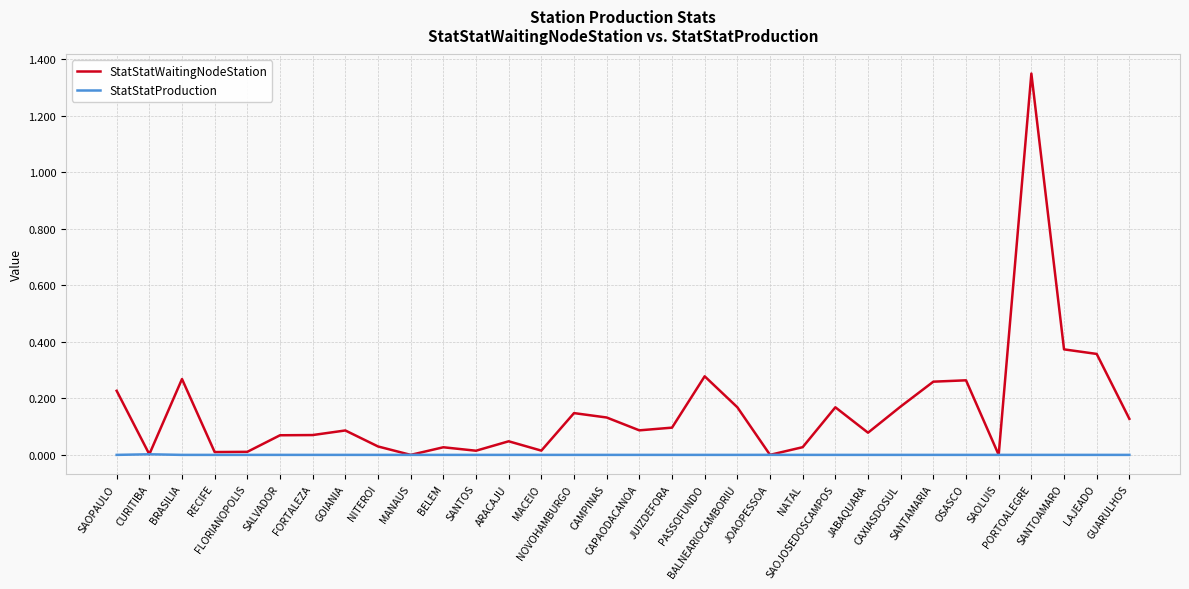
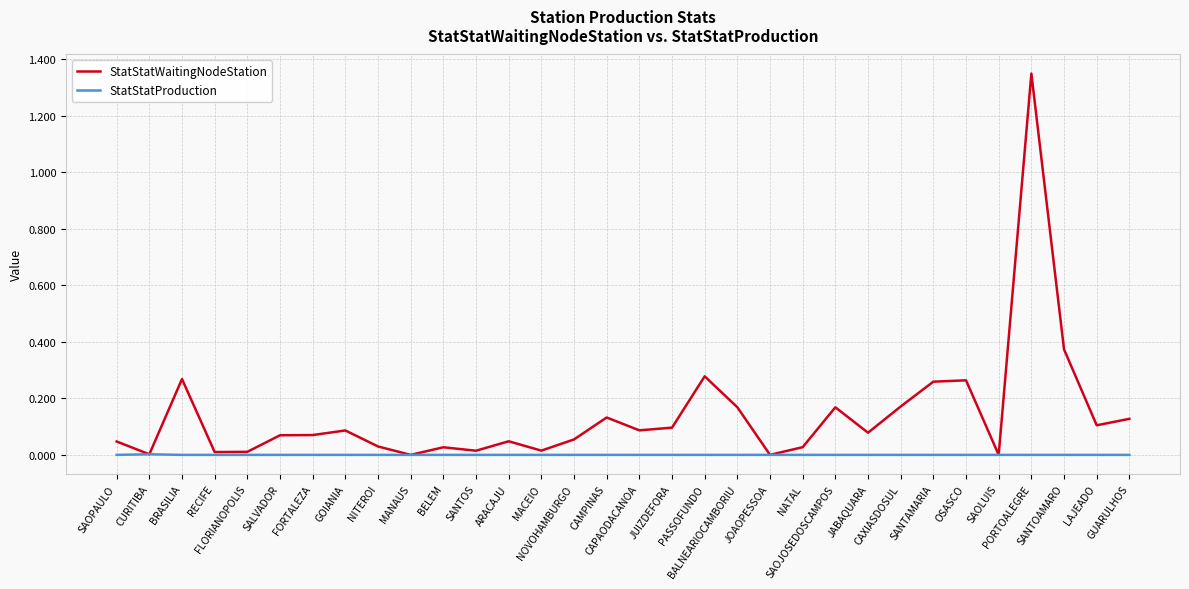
  {
    "StatStatWaitingNodeStation": {
-     "SAOPAULO": 0.23,
+     "SAOPAULO": 0.05,
      "BRASILIA": 0.27,
      "RECIFE": 0.01,
      "FLORIANOPOLIS": 0.01,
      "SALVADOR": 0.07,
      "FORTALEZA": 0.07,
      "GOIANIA": 0.09,
      "NITEROI": 0.03,
      "BELEM": 0.03,
      "SANTOS": 0.01,
      "ARACAJU": 0.05,
      "MACEIO": 0.02,
-     "NOVOHAMBURGO": 0.15,
+     "NOVOHAMBURGO": 0.05,
      "CAMPINAS": 0.13,
      "CAPAODACANOA": 0.09,
      "JUIZDEFORA": 0.10,
      "PASSOFUNDO": 0.28,
      "BALNEARIOCAMBORIU": 0.17,
      "NATAL": 0.03,
      "SAOJOSEDOSCAMPOS": 0.17,
      "JABAQUARA": 0.08,
      "CAXIASDOSUL": 0.17,
      "SANTAMARIA": 0.26,
      "OSASCO": 0.26,
      "PORTOALEGRE": 1.35,
      "SANTOAMARO": 0.37,
-     "LAJEADO": 0.36,
+     "LAJEADO": 0.10,
      "GUARULHOS": 0.13
    },
    "StatStatProduction": {
      "SAOPAULO": 0.00,
      "BRASILIA": 0.00,
      "RECIFE": 0.00,
      "FLORIANOPOLIS": 0.00,
      "SALVADOR": 0.00,
      "FORTALEZA": 0.00,
      "GOIANIA": 0.00,
      "NITEROI": 0.00,
      "BELEM": 0.00,
      "SANTOS": 0.00,
      "ARACAJU": 0.00,
      "MACEIO": 0.00,
      "NOVOHAMBURGO": 0.00,
      "CAMPINAS": 0.00,
      "CAPAODACANOA": 0.00,
      "JUIZDEFORA": 0.00,
      "PASSOFUNDO": 0.00,
      "BALNEARIOCAMBORIU": 0.00,
      "NATAL": 0.00,
      "SAOJOSEDOSCAMPOS": 0.00,
      "JABAQUARA": 0.00,
      "CAXIASDOSUL": 0.00,
      "SANTAMARIA": 0.00,
      "OSASCO": 0.00,
      "PORTOALEGRE": 0.00,
      "SANTOAMARO": 0.00,
      "LAJEADO": 0.00,
      "GUARULHOS": 0.00
    }
  }
